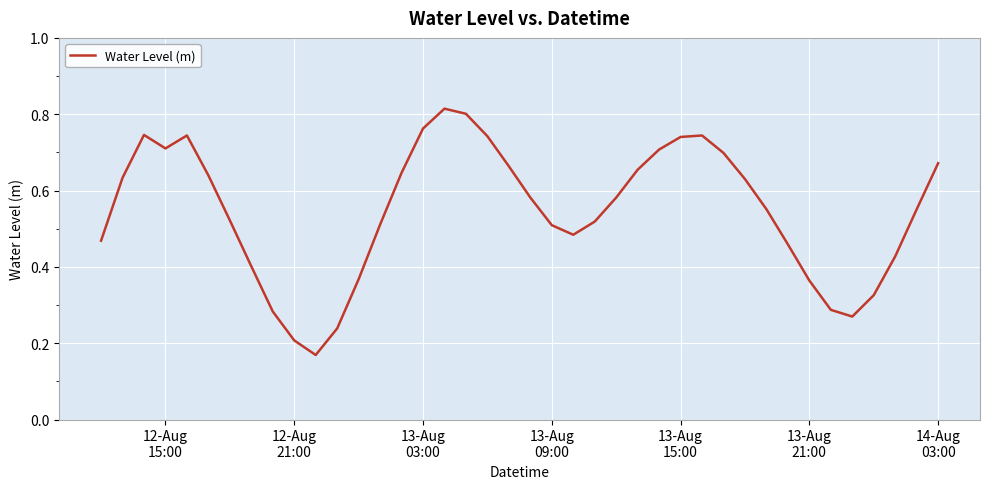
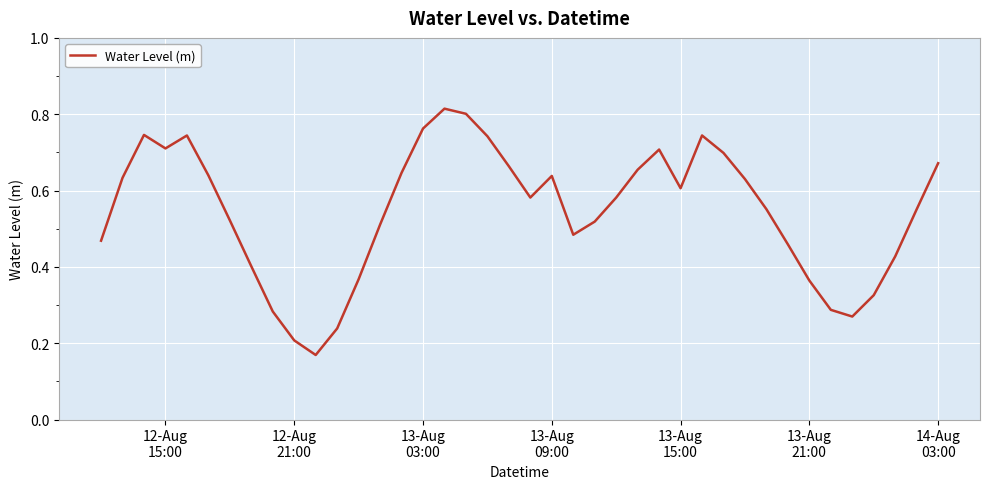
  {
    "12-Aug 15:00": 0.71,
    "12-Aug 21:00": 0.21,
    "13-Aug 03:00": 0.76,
-   "13-Aug 09:00": 0.51,
-   "13-Aug 15:00": 0.74,
+   "13-Aug 09:00": 0.64,
+   "13-Aug 15:00": 0.61,
    "13-Aug 21:00": 0.36,
    "14-Aug 03:00": 0.67
  }
